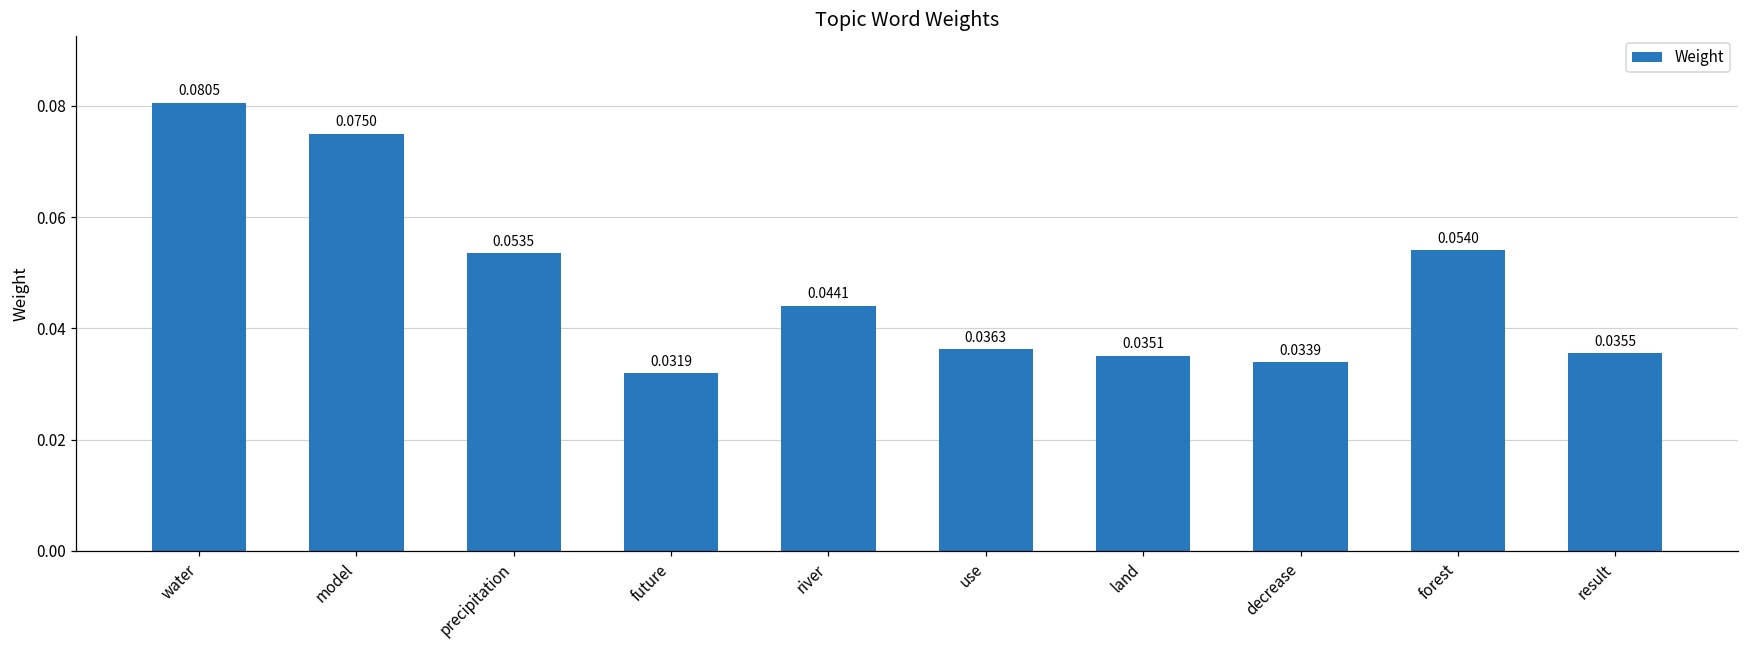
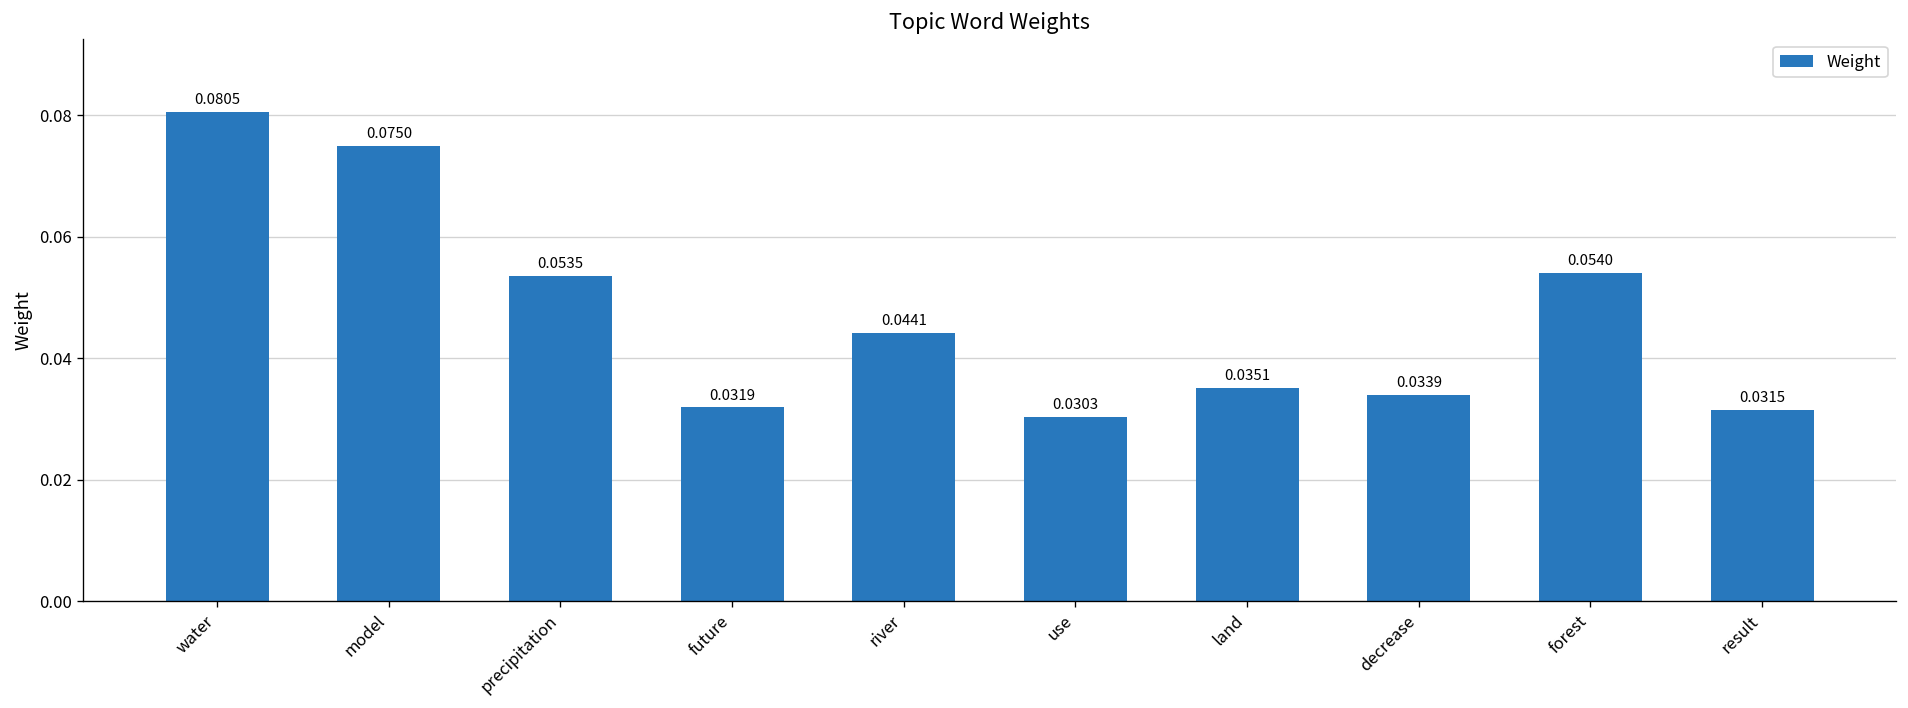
  {
    "water": 0.0805,
    "model": 0.0750,
    "precipitation": 0.0535,
    "future": 0.0319,
    "river": 0.0441,
-   "use": 0.0363,
+   "use": 0.0303,
    "land": 0.0351,
    "decrease": 0.0339,
    "forest": 0.0540,
-   "result": 0.0355
+   "result": 0.0315
  }
